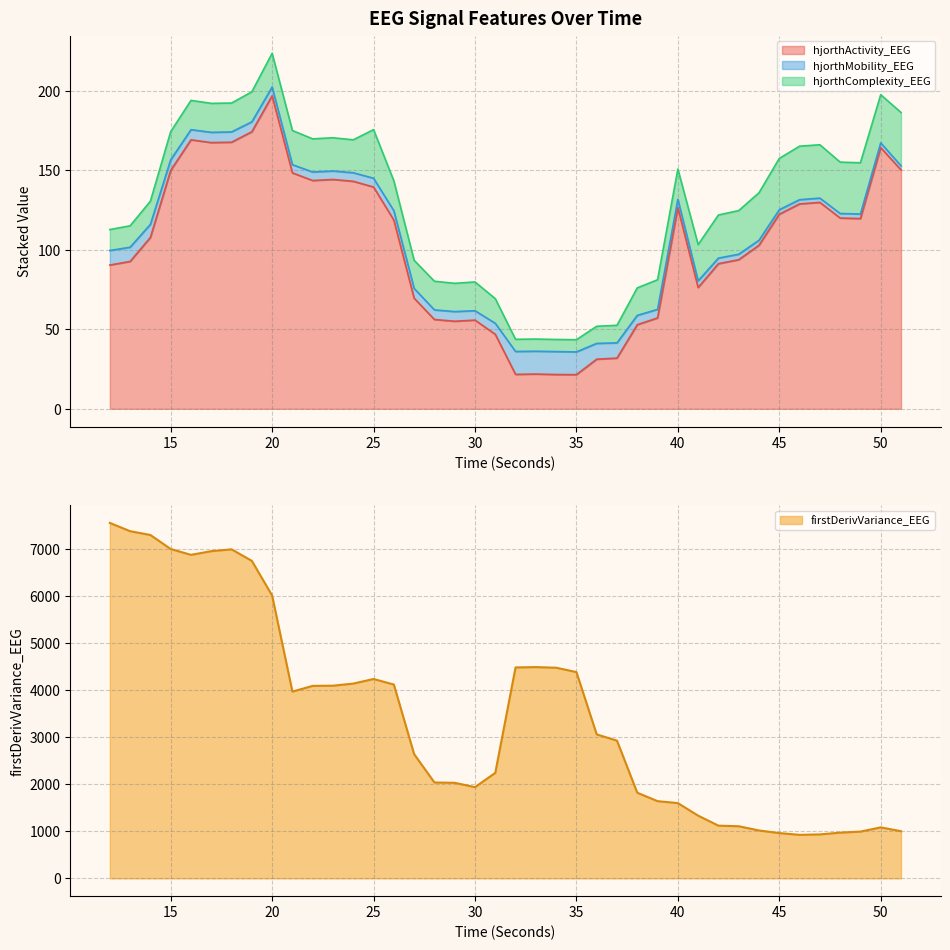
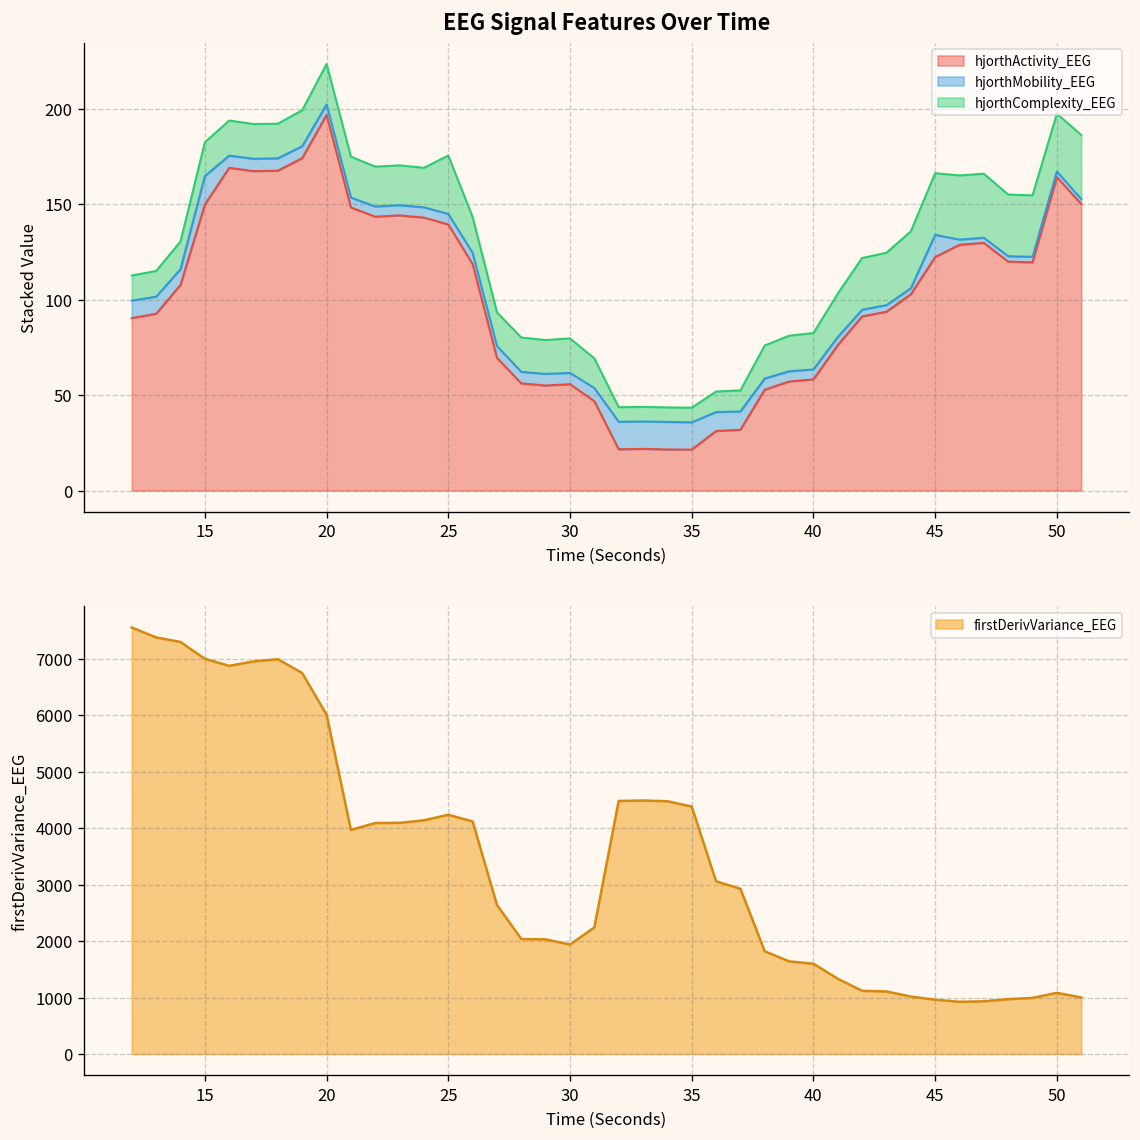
  {
    "EEG Signal Features Over Time": {
      "hjorthActivity_EEG": {
        "15": 150,
        "20": 197,
        "25": 139,
        "30": 56,
        "35": 21,
-       "40": 126,
+       "40": 58,
        "45": 122,
        "50": 164
      },
      "hjorthMobility_EEG": {
-       "15": 7,
+       "15": 15,
        "20": 6,
        "25": 6,
        "30": 6,
        "35": 14,
        "40": 5,
-       "45": 3,
+       "45": 12,
        "50": 3
      },
      "hjorthComplexity_EEG": {
        "15": 18,
        "20": 21,
        "25": 31,
        "30": 18,
        "35": 8,
        "40": 19,
        "45": 32,
        "50": 30
      }
    }
  }
